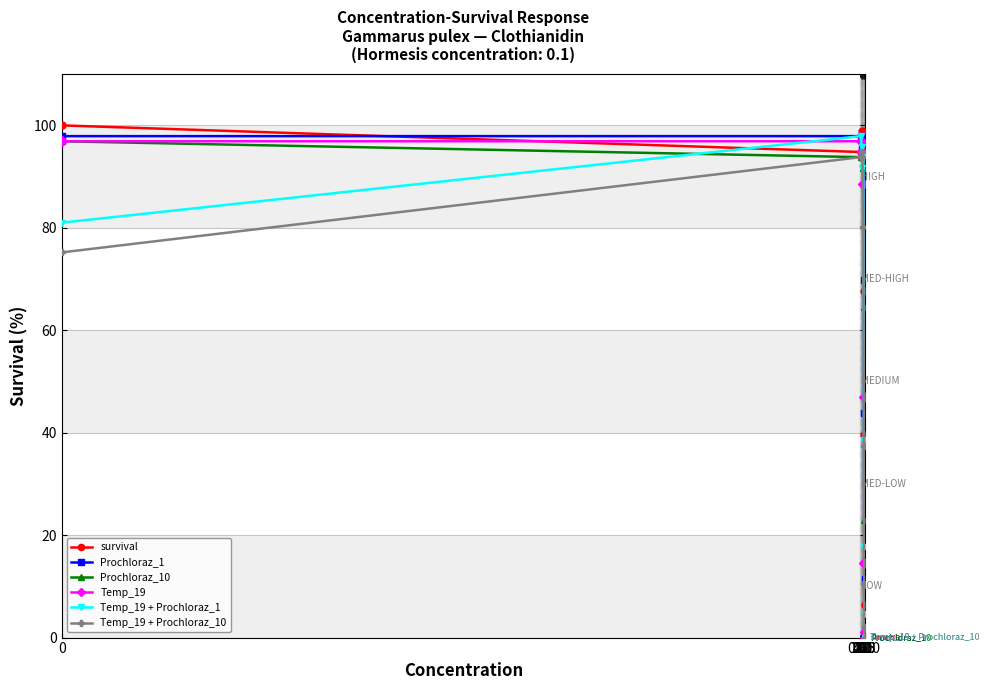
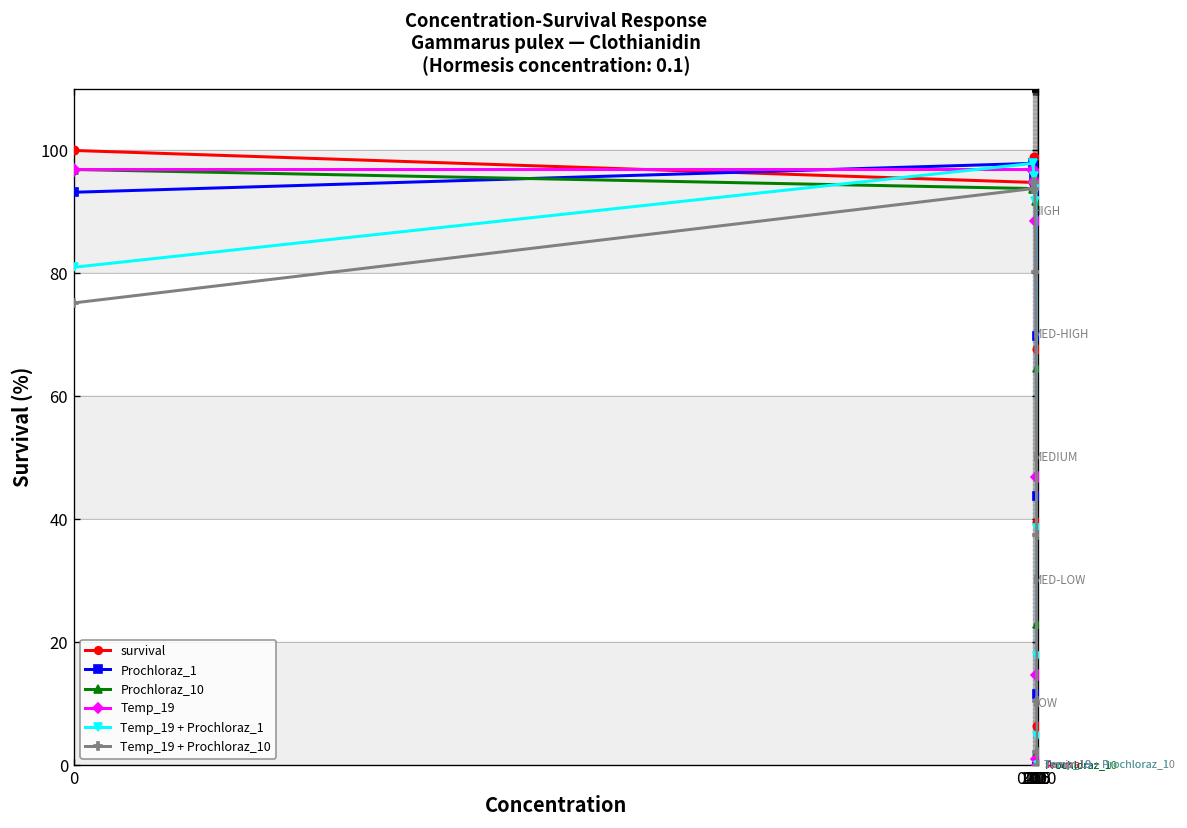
  {
    "survival": {
      "0": 100
    },
    "Prochloraz_1": {
-     "0": 98
+     "0": 93
    },
    "Temp_19 + Prochloraz_1": {
      "0": 81
    },
    "Temp_19 + Prochloraz_10": {
      "0": 75
    }
  }
